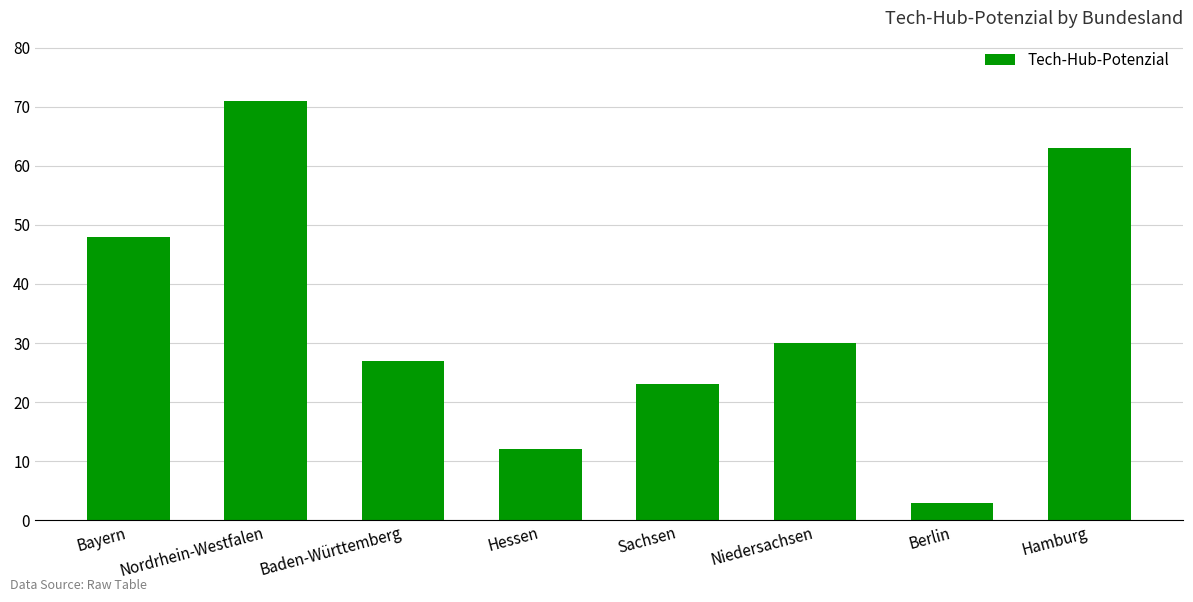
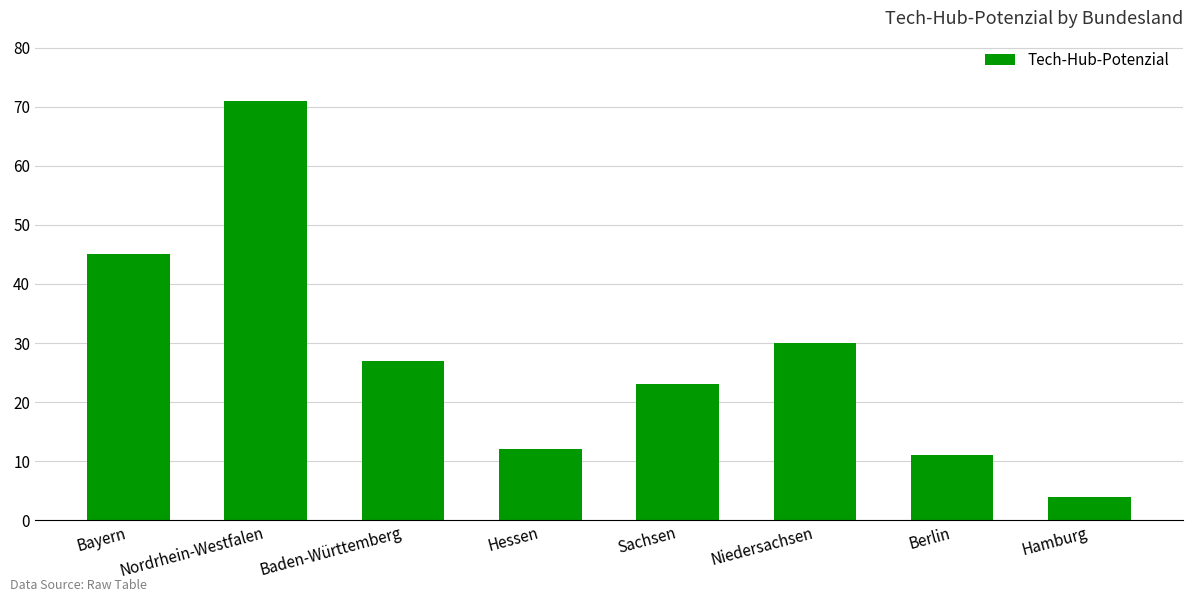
  {
-   "Bayern": 48,
+   "Bayern": 45,
    "Nordrhein-Westfalen": 71,
    "Baden-Württemberg": 27,
    "Hessen": 12,
    "Sachsen": 23,
    "Niedersachsen": 30,
-   "Berlin": 3,
-   "Hamburg": 63
+   "Berlin": 11,
+   "Hamburg": 4
  }
